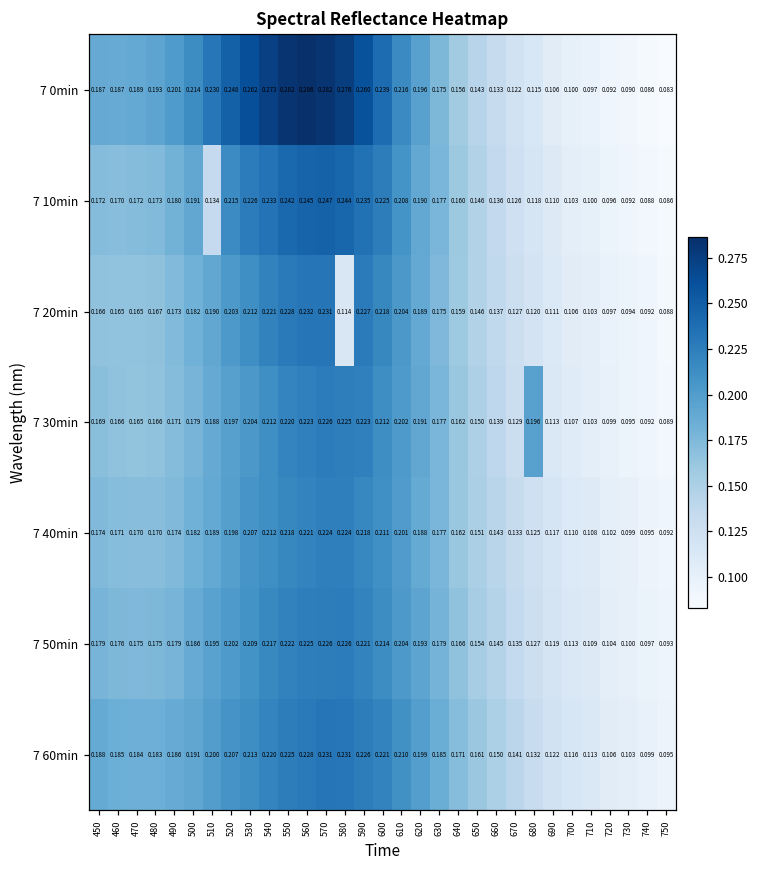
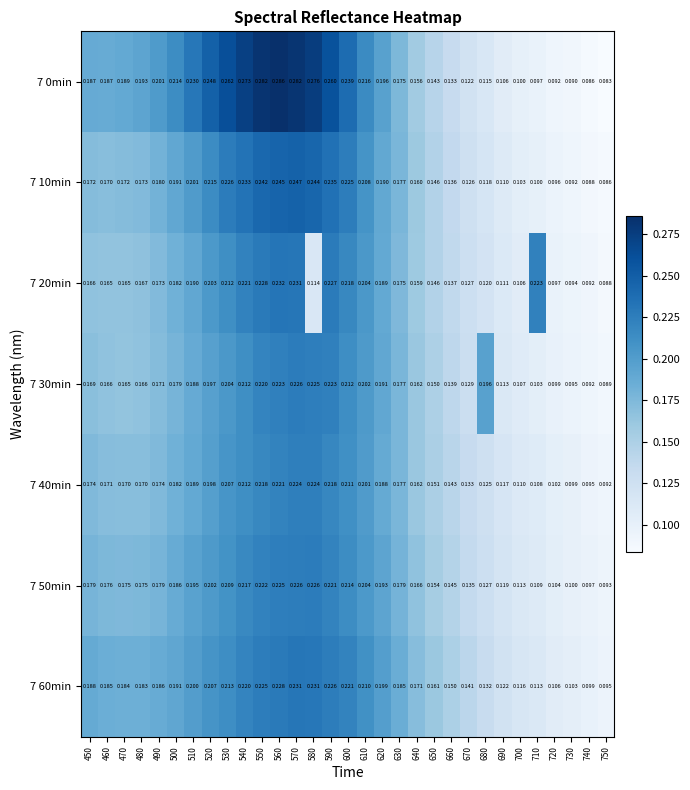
  {
    "7 10min": {
      "450": 0.172,
      "460": 0.170,
      "470": 0.172,
      "480": 0.173,
      "490": 0.180,
      "500": 0.191,
-     "510": 0.134,
+     "510": 0.201,
      "520": 0.215,
      "530": 0.226,
      "540": 0.233,
      "550": 0.242,
      "560": 0.245,
      "570": 0.247,
      "580": 0.244,
      "590": 0.235,
      "600": 0.225,
      "610": 0.208,
      "620": 0.190,
      "630": 0.177,
      "640": 0.160,
      "650": 0.146,
      "660": 0.136,
      "670": 0.126,
      "680": 0.118,
      "690": 0.110,
      "700": 0.103,
      "710": 0.100,
      "720": 0.096,
      "730": 0.092,
      "740": 0.088,
      "750": 0.086
    },
    "7 20min": {
      "450": 0.166,
      "460": 0.165,
      "470": 0.165,
      "480": 0.167,
      "490": 0.173,
      "500": 0.182,
      "510": 0.190,
      "520": 0.203,
      "530": 0.212,
      "540": 0.221,
      "550": 0.228,
      "560": 0.232,
      "570": 0.231,
      "580": 0.114,
      "590": 0.227,
      "600": 0.218,
      "610": 0.204,
      "620": 0.189,
      "630": 0.175,
      "640": 0.159,
      "650": 0.146,
      "660": 0.137,
      "670": 0.127,
      "680": 0.120,
      "690": 0.111,
      "700": 0.106,
-     "710": 0.103,
+     "710": 0.223,
      "720": 0.097,
      "730": 0.094,
      "740": 0.092,
      "750": 0.088
    }
  }
